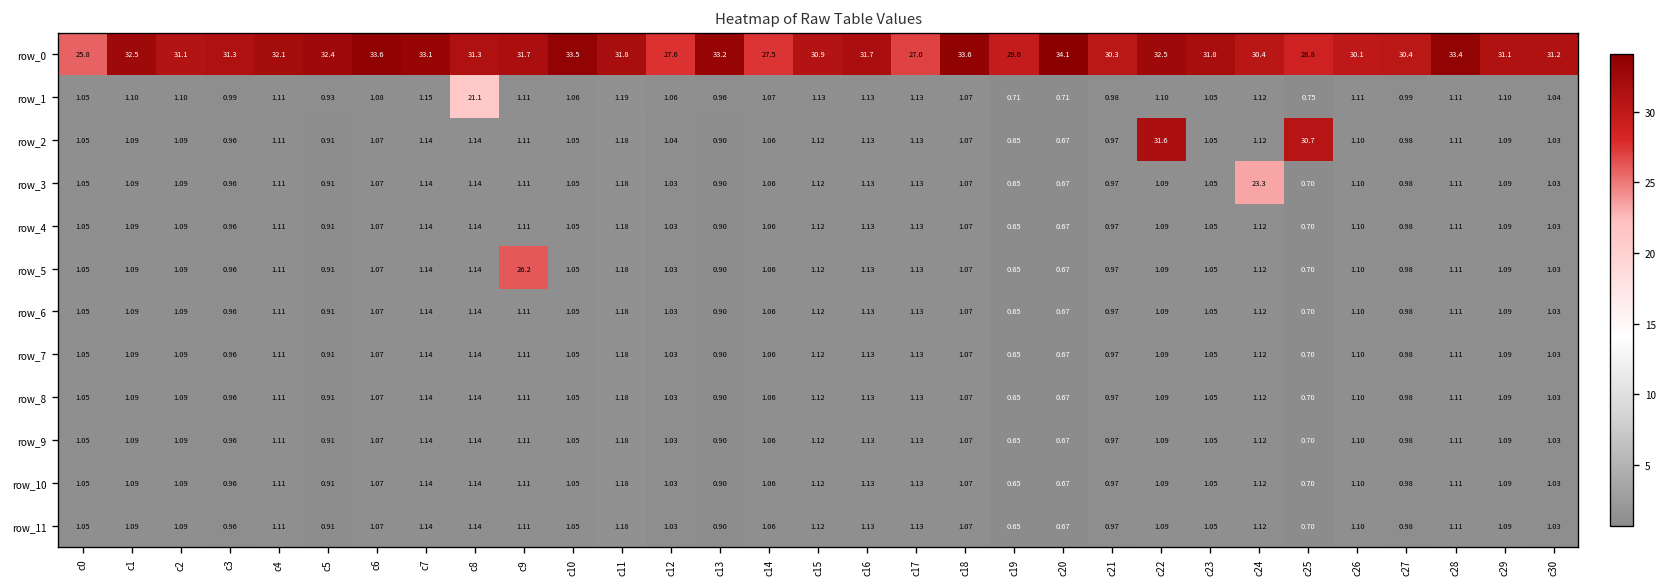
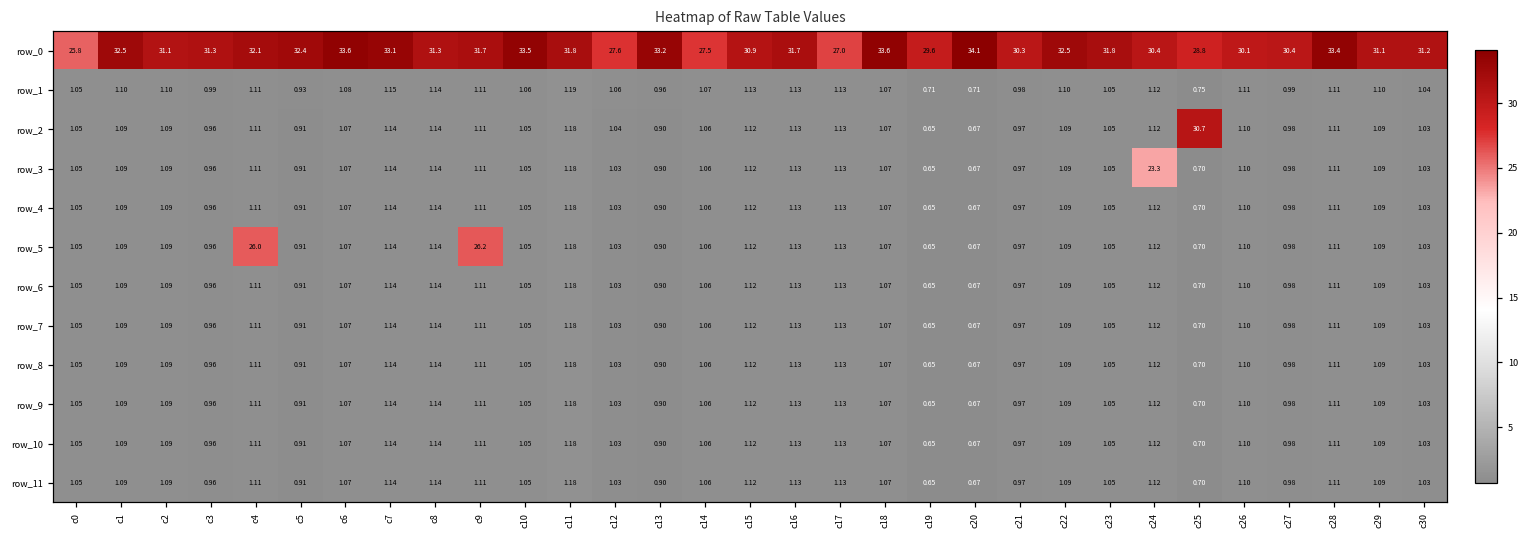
  {
    "row_1": {
      "c0": 1.05,
      "c1": 1.10,
      "c2": 1.10,
      "c3": 0.99,
      "c4": 1.11,
      "c5": 0.93,
      "c6": 1.08,
      "c7": 1.15,
-     "c8": 21.1,
+     "c8": 1.14,
      "c9": 1.11,
      "c10": 1.06,
      "c11": 1.19,
      "c12": 1.06,
      "c13": 0.96,
      "c14": 1.07,
      "c15": 1.13,
      "c16": 1.13,
      "c17": 1.13,
      "c18": 1.07,
      "c19": 0.71,
      "c20": 0.71,
      "c21": 0.98,
      "c22": 1.10,
      "c23": 1.05,
      "c24": 1.12,
      "c25": 0.75,
      "c26": 1.11,
      "c27": 0.99,
      "c28": 1.11,
      "c29": 1.10,
      "c30": 1.04
    },
    "row_2": {
      "c0": 1.05,
      "c1": 1.09,
      "c2": 1.09,
      "c3": 0.96,
      "c4": 1.11,
      "c5": 0.91,
      "c6": 1.07,
      "c7": 1.14,
      "c8": 1.14,
      "c9": 1.11,
      "c10": 1.05,
      "c11": 1.18,
      "c12": 1.04,
      "c13": 0.90,
      "c14": 1.06,
      "c15": 1.12,
      "c16": 1.13,
      "c17": 1.13,
      "c18": 1.07,
      "c19": 0.65,
      "c20": 0.67,
      "c21": 0.97,
-     "c22": 31.6,
+     "c22": 1.09,
      "c23": 1.05,
      "c24": 1.12,
      "c25": 30.7,
      "c26": 1.10,
      "c27": 0.98,
      "c28": 1.11,
      "c29": 1.09,
      "c30": 1.03
    },
    "row_5": {
      "c0": 1.05,
      "c1": 1.09,
      "c2": 1.09,
      "c3": 0.96,
-     "c4": 1.11,
+     "c4": 26.0,
      "c5": 0.91,
      "c6": 1.07,
      "c7": 1.14,
      "c8": 1.14,
      "c9": 26.2,
      "c10": 1.05,
      "c11": 1.18,
      "c12": 1.03,
      "c13": 0.90,
      "c14": 1.06,
      "c15": 1.12,
      "c16": 1.13,
      "c17": 1.13,
      "c18": 1.07,
      "c19": 0.65,
      "c20": 0.67,
      "c21": 0.97,
      "c22": 1.09,
      "c23": 1.05,
      "c24": 1.12,
      "c25": 0.70,
      "c26": 1.10,
      "c27": 0.98,
      "c28": 1.11,
      "c29": 1.09,
      "c30": 1.03
    }
  }
